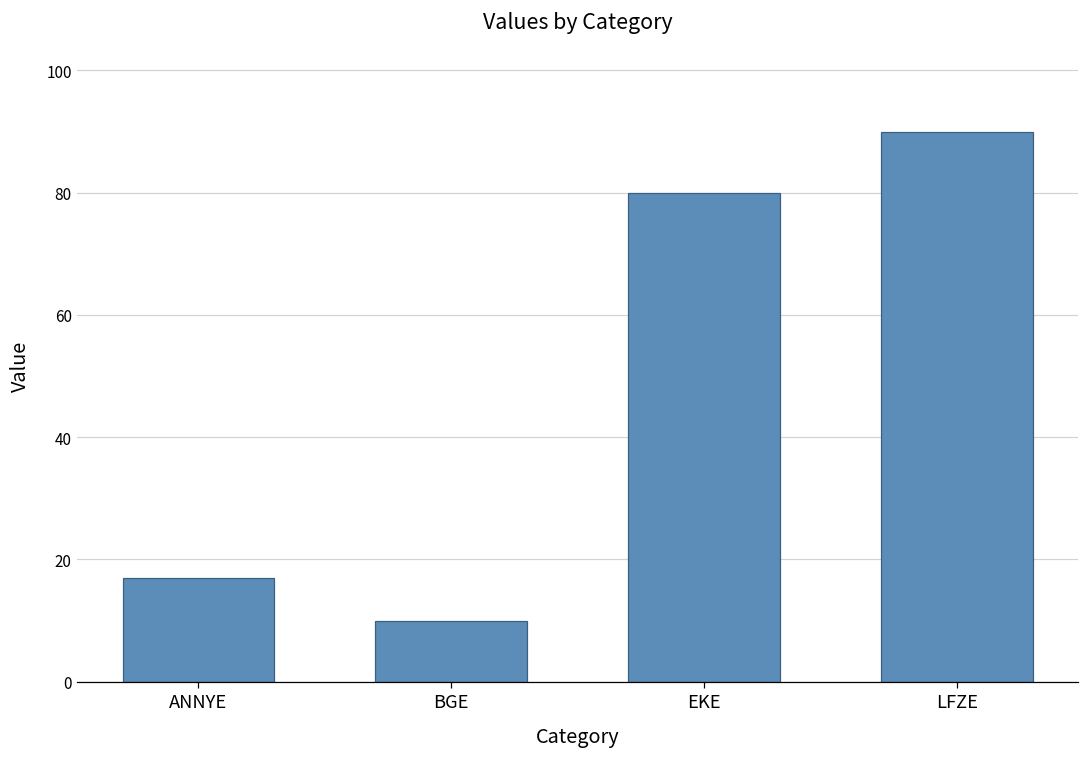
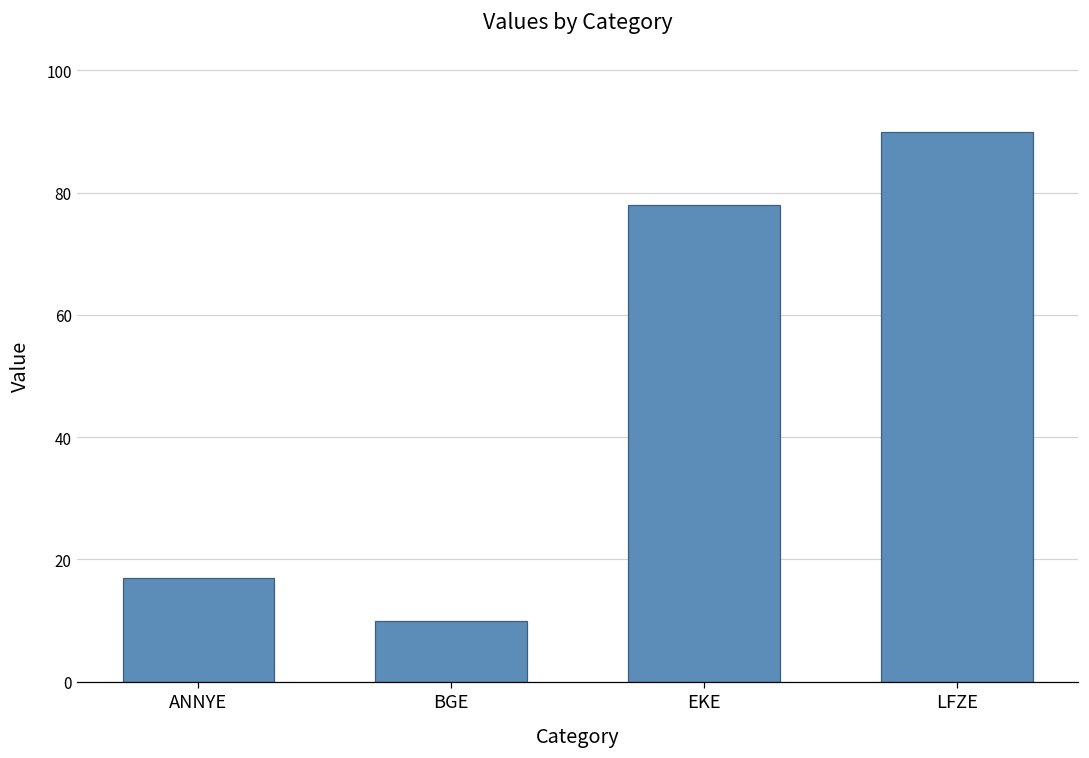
  {
    "ANNYE": 17,
    "BGE": 10,
-   "EKE": 80,
+   "EKE": 78,
    "LFZE": 90
  }
